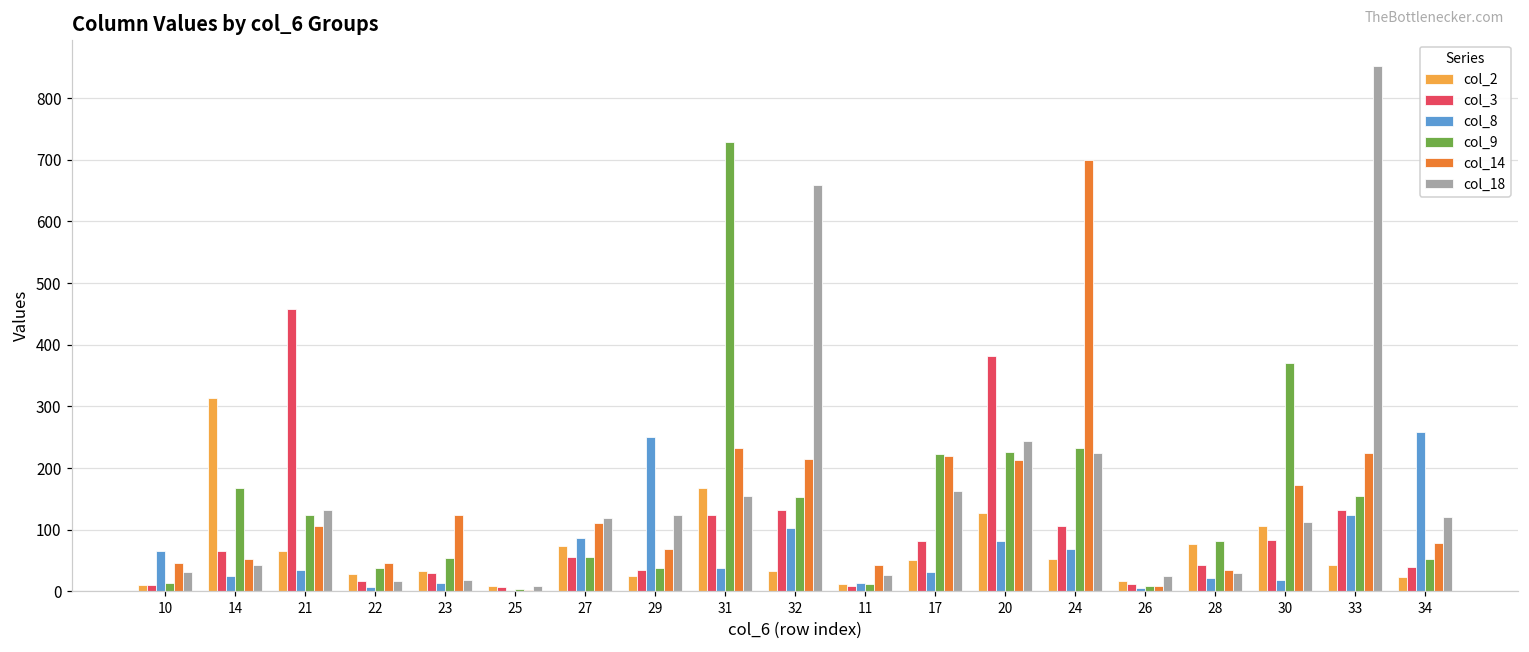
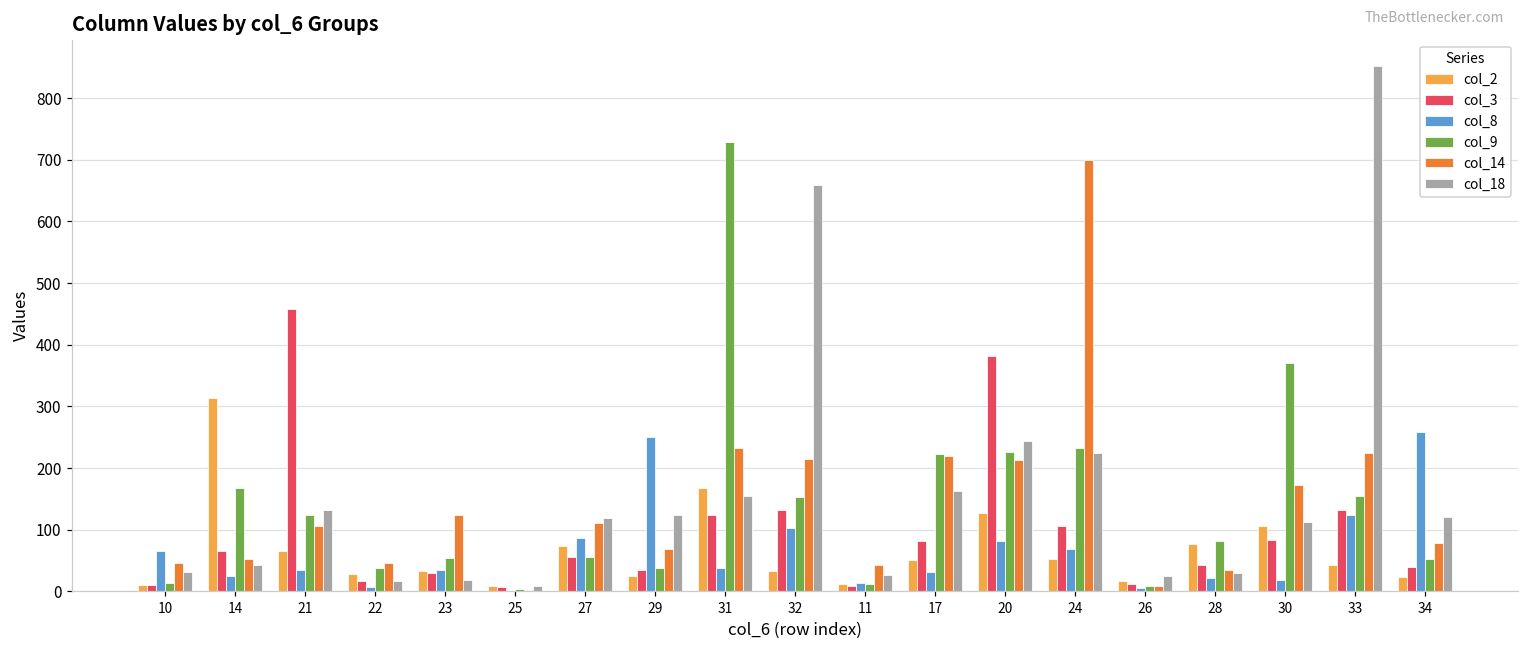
  {
    "col_3": {
      "10": 10,
      "14": 70,
      "21": 460,
      "22": 20,
      "23": 30,
      "25": 10,
      "27": 60,
      "29": 40,
      "31": 120,
      "32": 130,
      "11": 10,
      "17": 80,
      "20": 380,
      "24": 110,
      "26": 10,
      "28": 40,
      "30": 80,
      "33": 130,
      "34": 40
    },
    "col_8": {
      "10": 70,
      "14": 20,
      "21": 40,
      "22": 10,
-     "23": 10,
+     "23": 30,
      "27": 90,
      "29": 250,
      "31": 40,
      "32": 100,
      "11": 10,
      "17": 30,
      "20": 80,
      "24": 70,
      "26": 10,
      "28": 20,
      "30": 20,
      "33": 120,
      "34": 260
    },
    "col_9": {
      "10": 10,
      "14": 170,
      "21": 120,
      "22": 40,
      "23": 50,
      "27": 60,
      "29": 40,
      "31": 730,
      "32": 150,
      "11": 10,
      "17": 220,
      "20": 230,
      "24": 230,
      "26": 10,
      "28": 80,
      "30": 370,
      "33": 160,
      "34": 50
    },
    "col_18": {
      "10": 30,
      "14": 40,
      "21": 130,
      "22": 20,
      "23": 20,
      "25": 10,
      "27": 120,
      "29": 120,
      "31": 160,
      "32": 660,
      "11": 30,
      "17": 160,
      "20": 240,
      "24": 220,
      "26": 20,
      "28": 30,
      "30": 110,
      "33": 850,
      "34": 120
    }
  }
